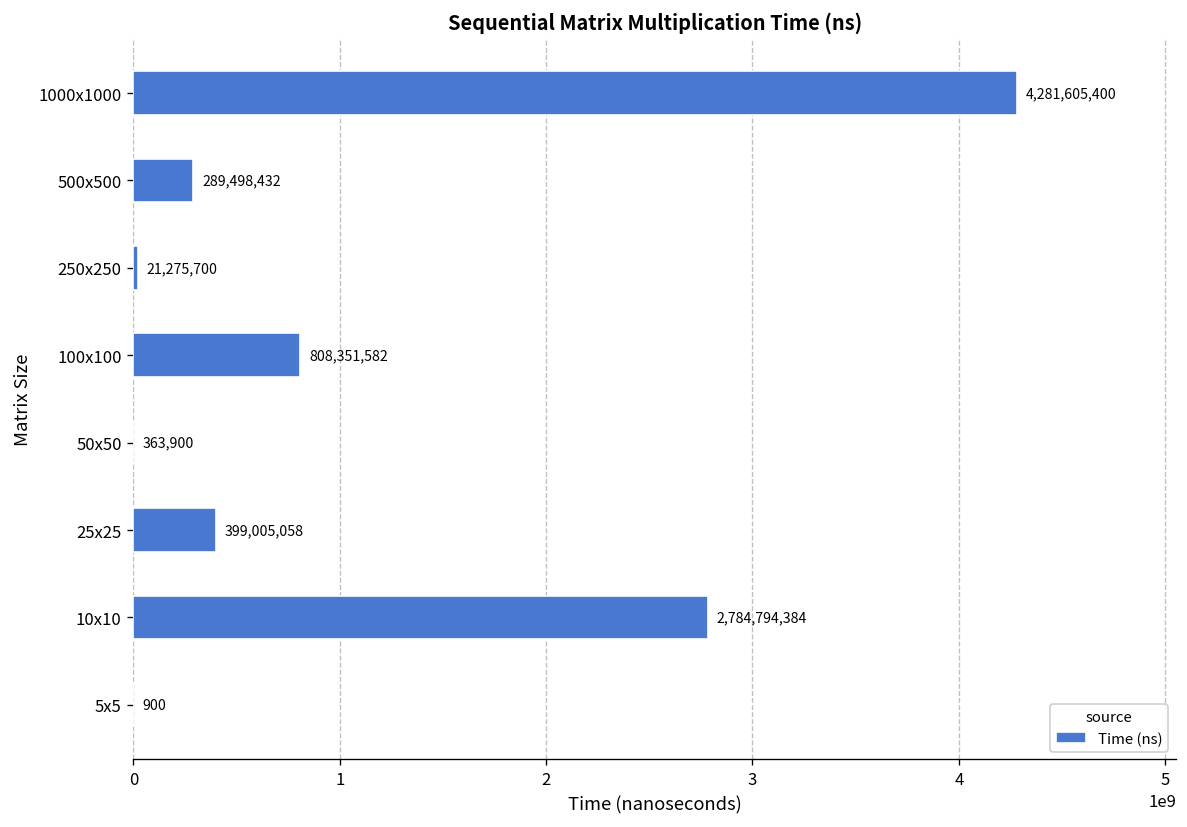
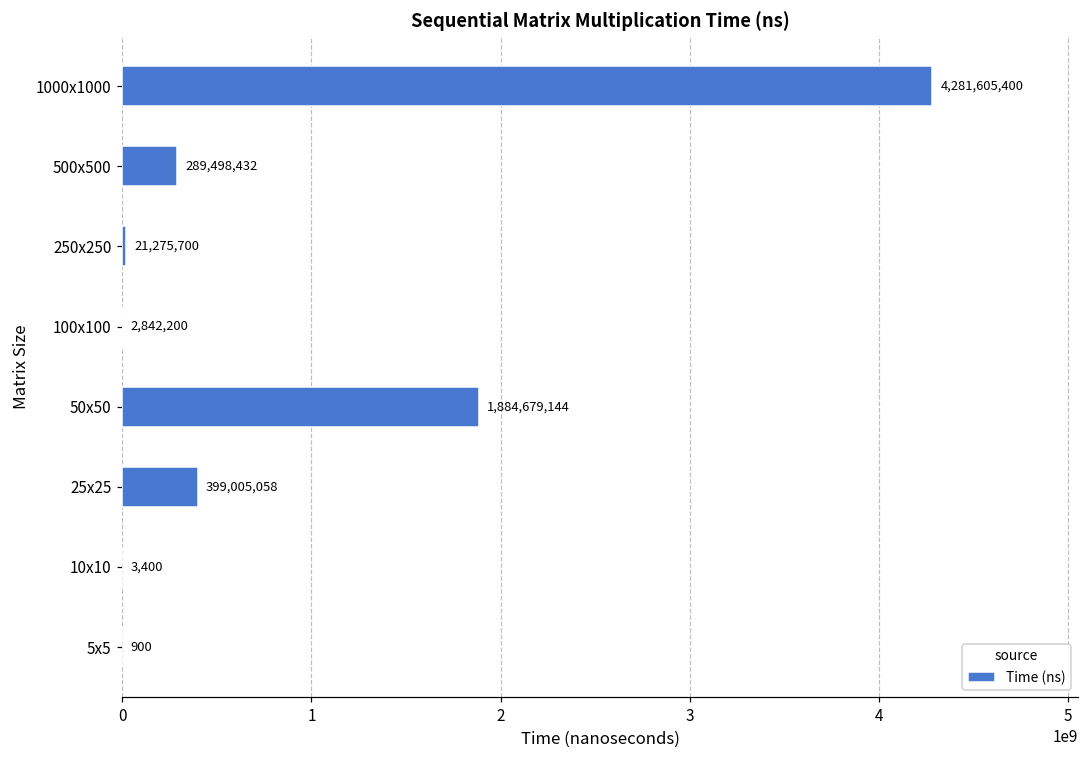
  {
    "1000x1000": "4,281,605,400",
    "500x500": "289,498,432",
    "250x250": "21,275,700",
-   "100x100": "808,351,582",
-   "50x50": "363,900",
+   "100x100": "2,842,200",
+   "50x50": "1,884,679,144",
    "25x25": "399,005,058",
-   "10x10": "2,784,794,384",
+   "10x10": "3,400",
    "5x5": "900"
  }
